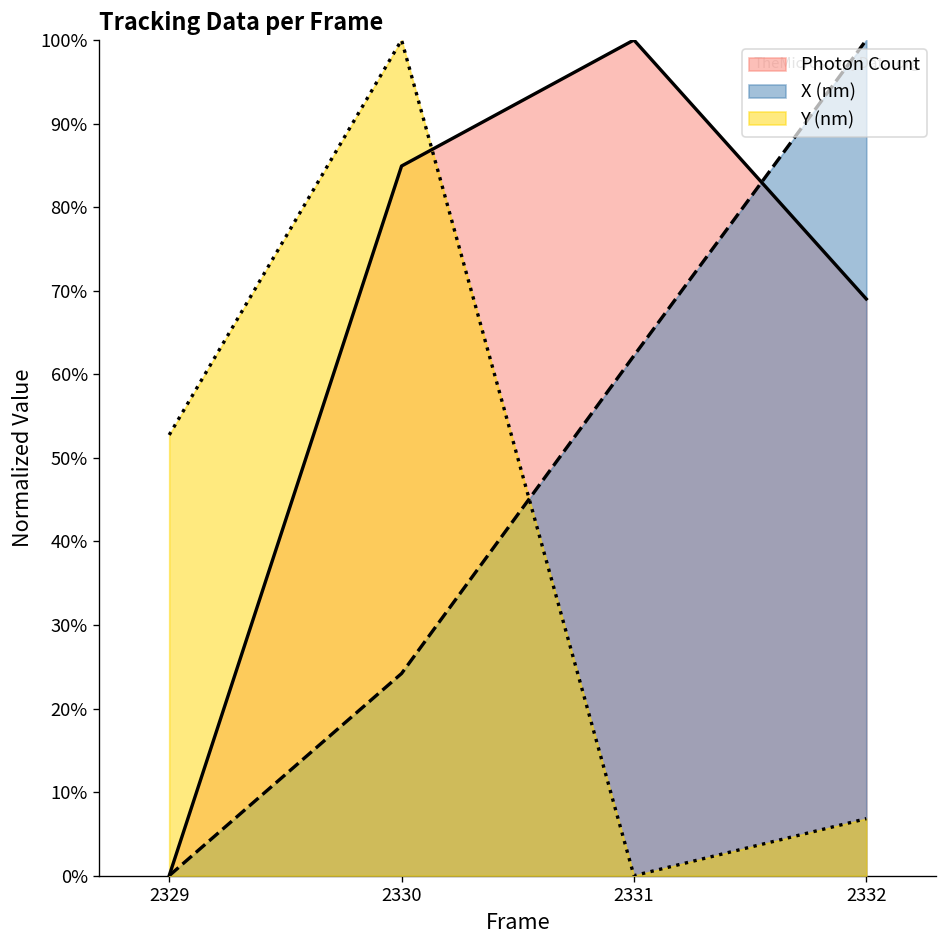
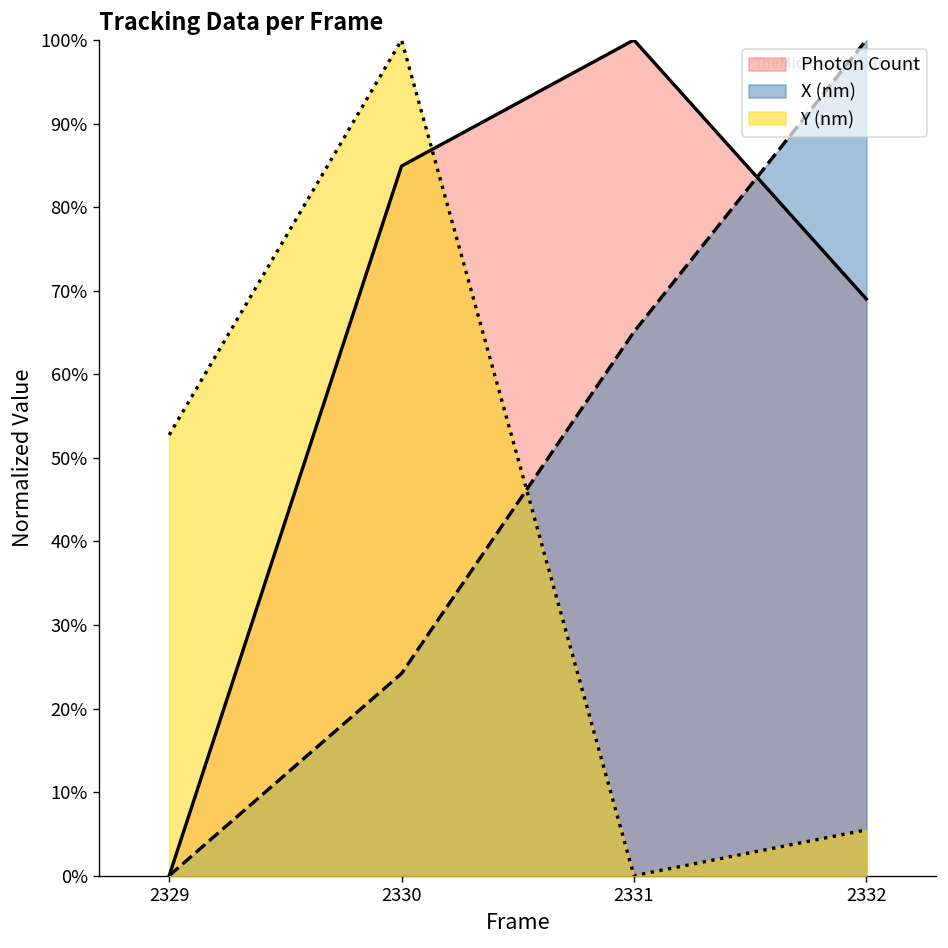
  {
    "Photon Count": {
      "2330": "85%",
      "2331": "100%",
      "2332": "69%"
    },
    "X (nm)": {
      "2330": "24%",
-     "2331": "62%",
+     "2331": "65%",
      "2332": "100%"
    },
    "Y (nm)": {
      "2329": "53%",
      "2330": "100%",
      "2331": "0%",
-     "2332": "7%"
+     "2332": "5%"
    }
  }
